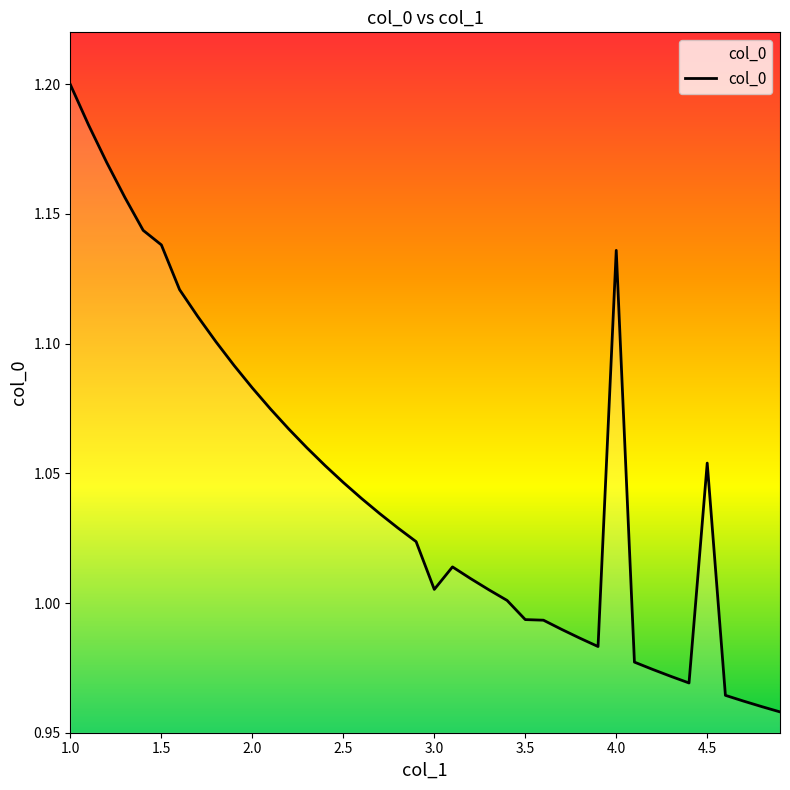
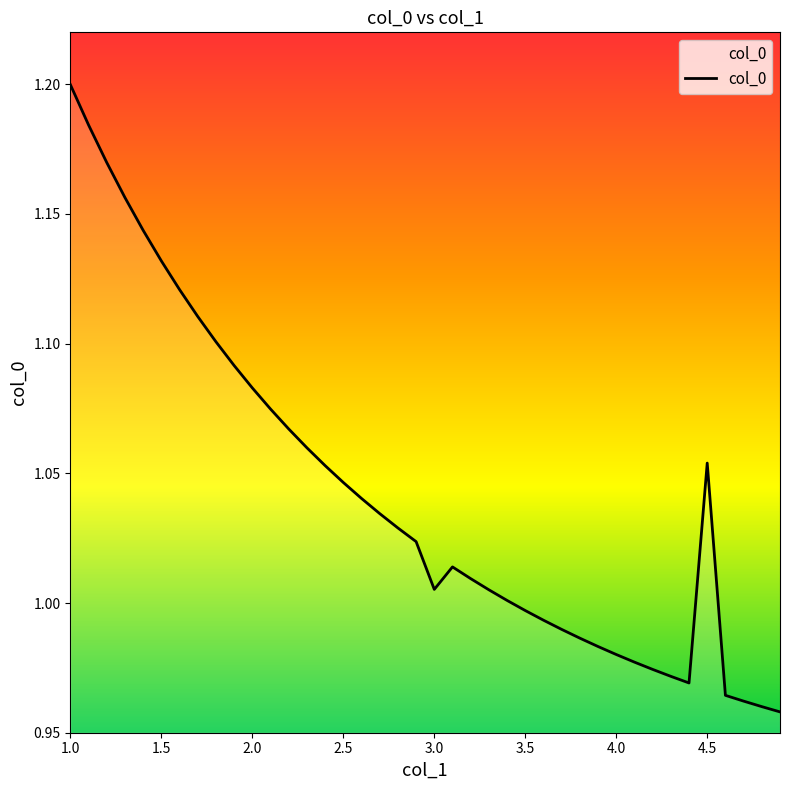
  {
    "1.0": 1.200,
-   "1.5": 1.138,
+   "1.5": 1.132,
    "2.0": 1.083,
    "2.5": 1.046,
    "3.0": 1.005,
-   "3.5": 0.994,
-   "4.0": 1.136,
+   "3.5": 0.997,
+   "4.0": 0.980,
    "4.5": 1.054
  }
